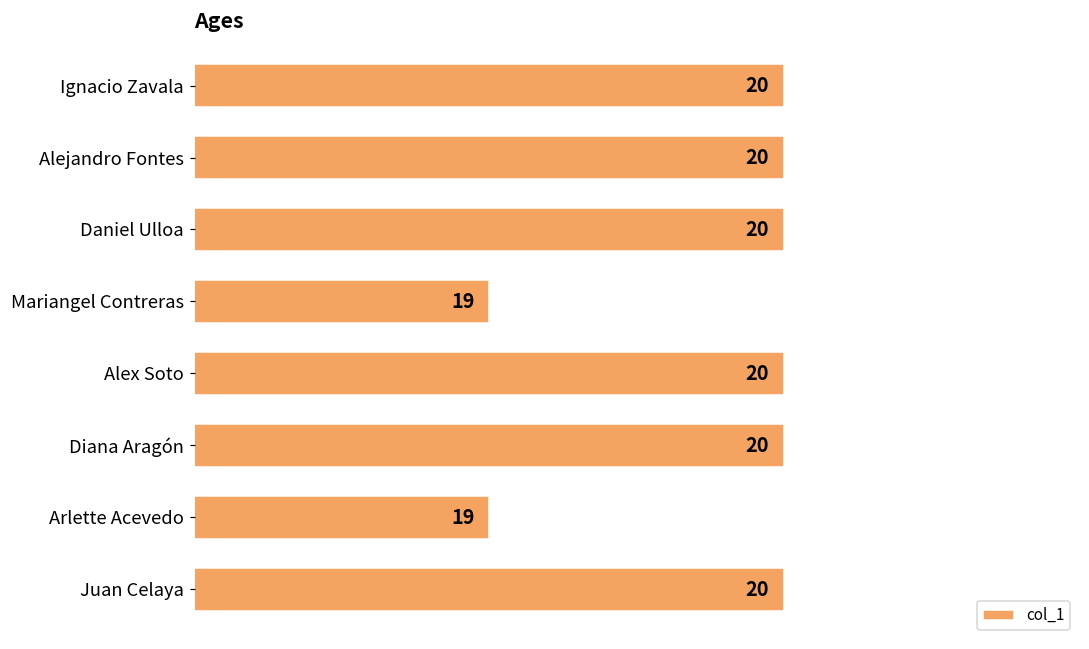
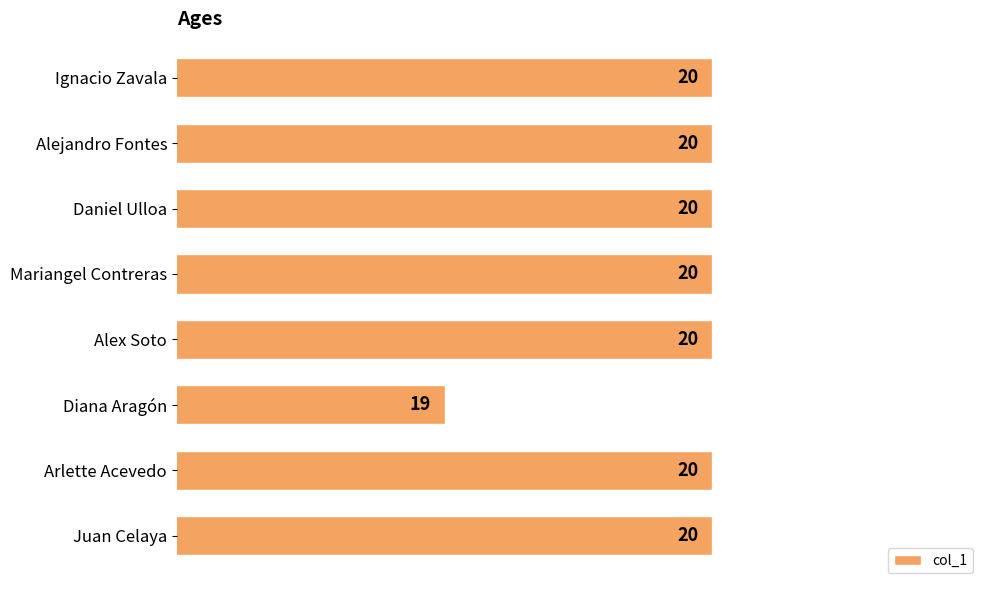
  {
    "Ignacio Zavala": 20,
    "Alejandro Fontes": 20,
    "Daniel Ulloa": 20,
-   "Mariangel Contreras": 19,
+   "Mariangel Contreras": 20,
    "Alex Soto": 20,
-   "Diana Aragón": 20,
-   "Arlette Acevedo": 19,
+   "Diana Aragón": 19,
+   "Arlette Acevedo": 20,
    "Juan Celaya": 20
  }
